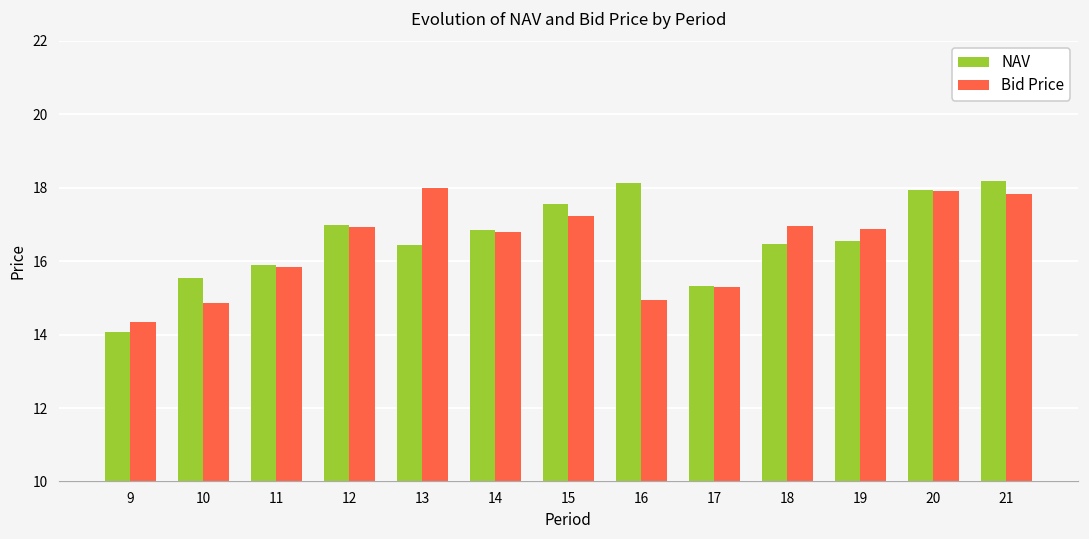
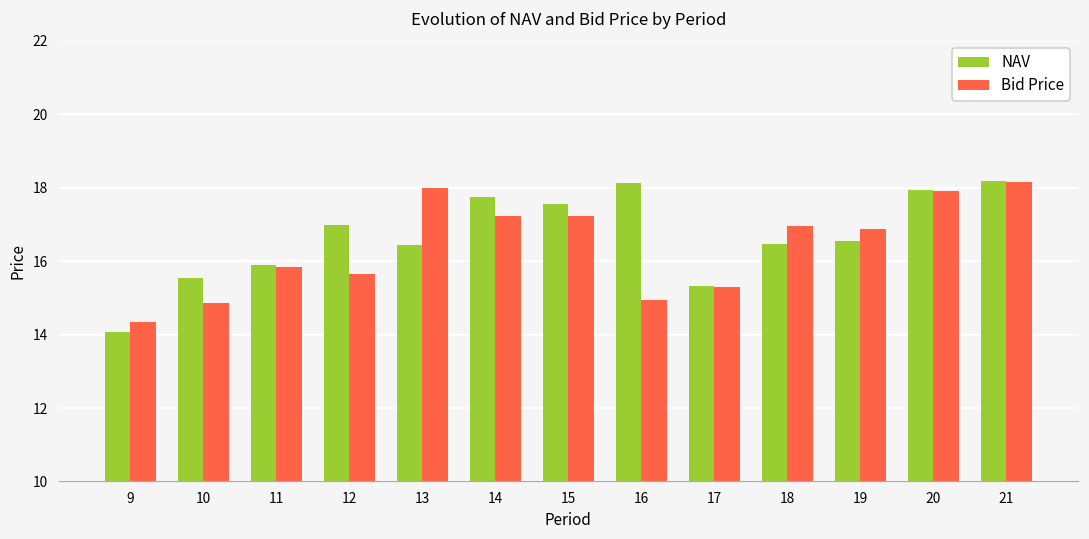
  {
    "NAV": {
      "9": 14.1,
      "10": 15.5,
      "11": 15.9,
      "12": 17.0,
      "13": 16.4,
-     "14": 16.8,
+     "14": 17.7,
      "15": 17.5,
      "16": 18.1,
      "17": 15.3,
      "18": 16.5,
      "19": 16.6,
      "20": 17.9,
      "21": 18.2
    },
    "Bid Price": {
      "9": 14.3,
      "10": 14.9,
      "11": 15.8,
-     "12": 16.9,
+     "12": 15.6,
      "13": 18.0,
-     "14": 16.8,
+     "14": 17.2,
      "15": 17.2,
      "16": 14.9,
      "17": 15.3,
      "18": 17.0,
      "19": 16.9,
      "20": 17.9,
-     "21": 17.8
+     "21": 18.1
    }
  }
